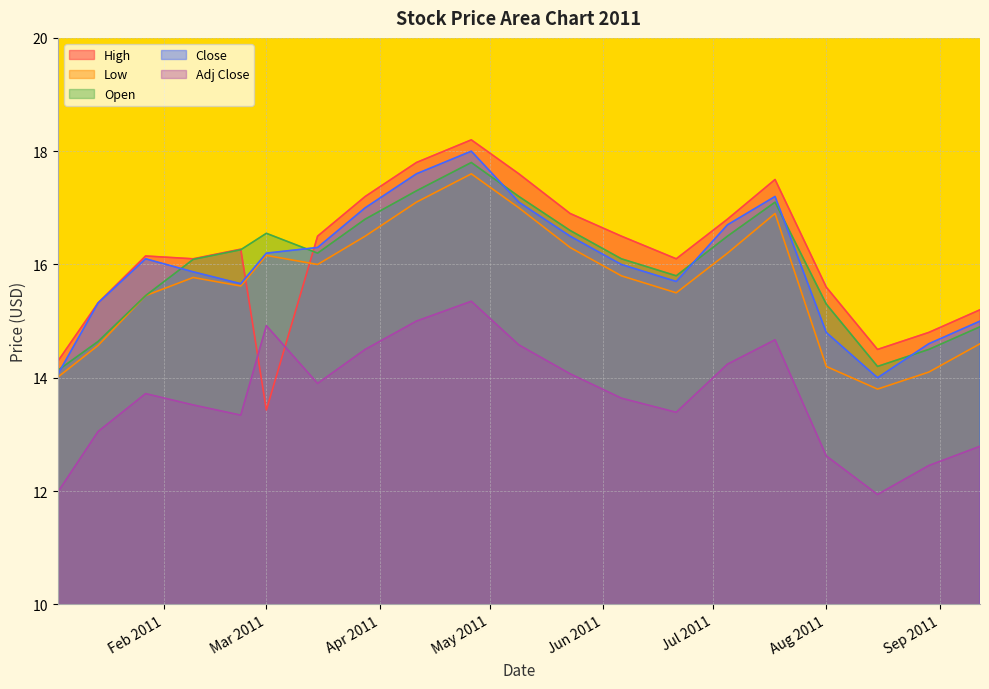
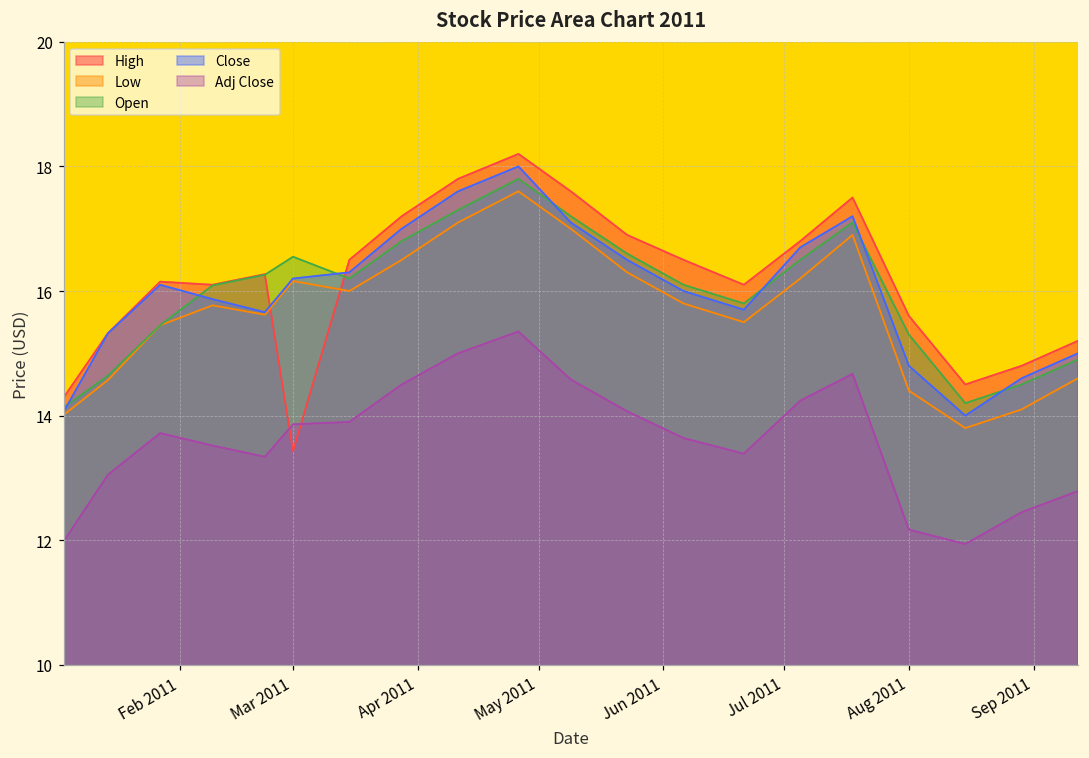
  {
    "High": {
      "Mar 2011": 13.4,
      "Aug 2011": 15.6
    },
    "Low": {
-     "Aug 2011": 14.2
+     "Aug 2011": 14.4
    },
    "Open": {
      "Mar 2011": 16.6,
      "Aug 2011": 15.3
    },
    "Close": {
      "Aug 2011": 14.8
    },
    "Adj Close": {
-     "Mar 2011": 14.9,
-     "Aug 2011": 12.6
+     "Mar 2011": 13.9,
+     "Aug 2011": 12.2
    }
  }
